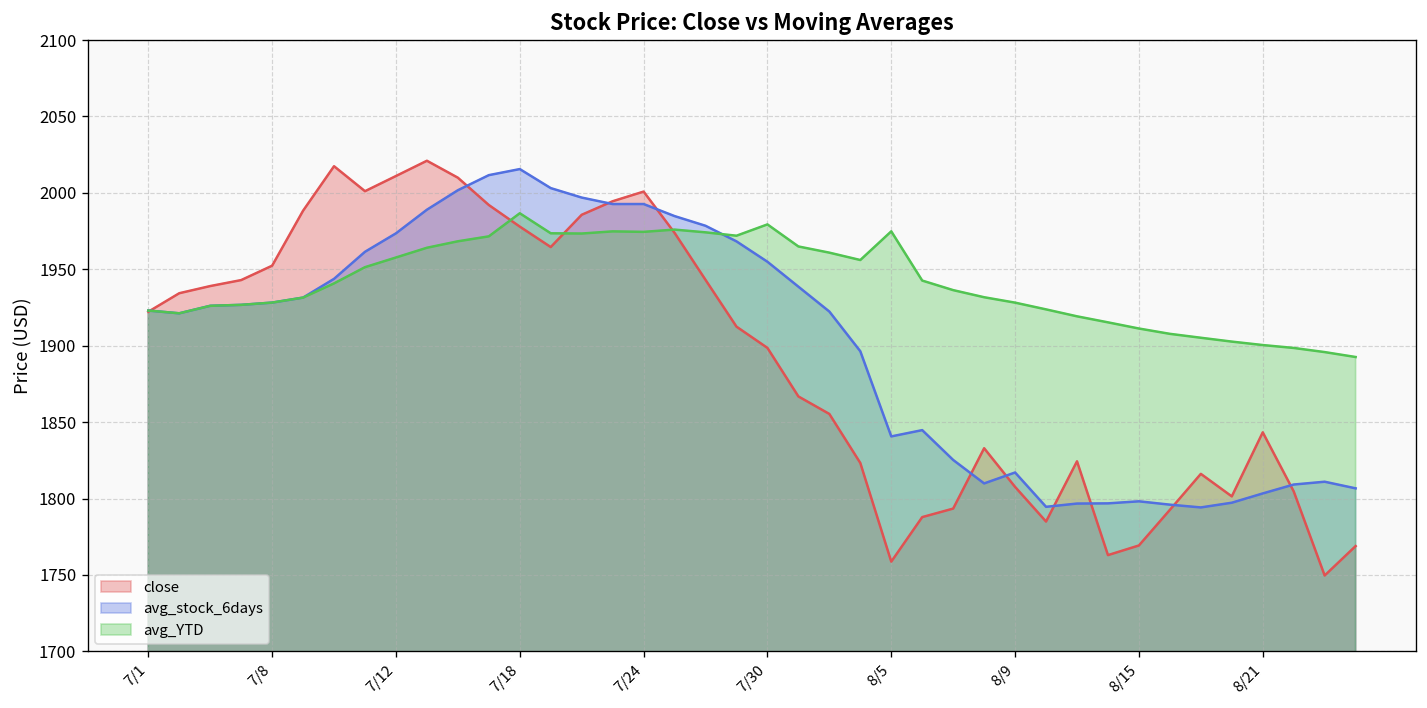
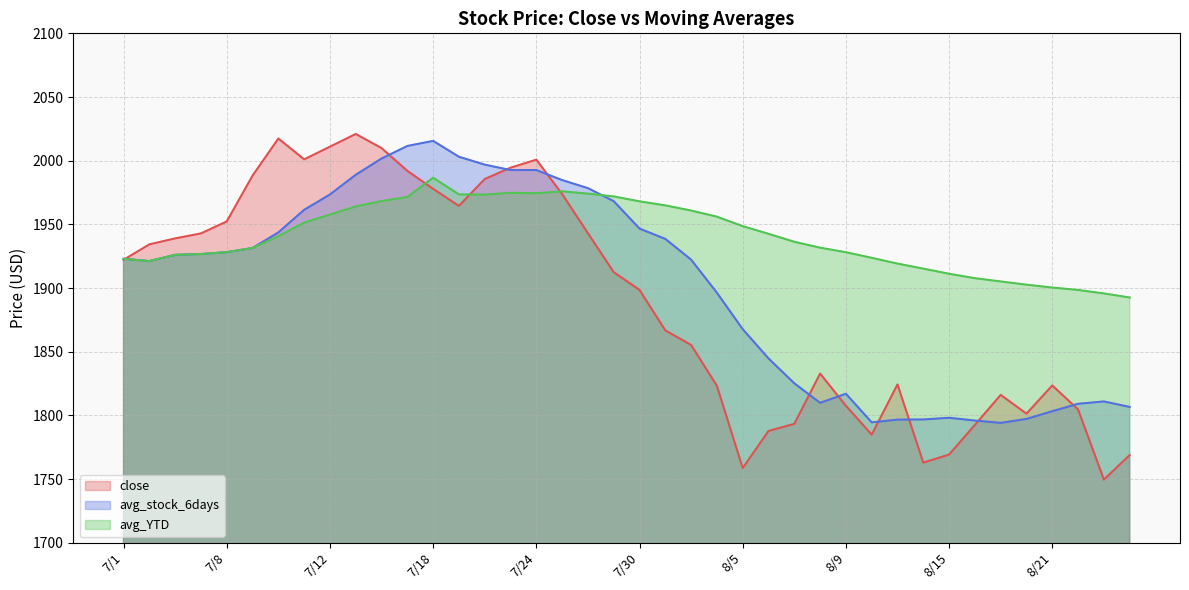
  {
    "close": {
      "7/8": 1952,
      "7/12": 2011,
      "7/18": 1978,
      "7/24": 2001,
      "7/30": 1899,
      "8/5": 1759,
      "8/9": 1808,
      "8/15": 1769,
-     "8/21": 1843
+     "8/21": 1824
    },
    "avg_stock_6days": {
      "7/12": 1973,
      "7/18": 2016,
      "7/24": 1993,
-     "7/30": 1955,
-     "8/5": 1841,
+     "7/30": 1947,
+     "8/5": 1868,
      "8/9": 1817,
      "8/15": 1798,
      "8/21": 1803
    },
    "avg_YTD": {
      "7/12": 1958,
      "7/18": 1987,
      "7/24": 1974,
-     "7/30": 1979,
-     "8/5": 1975,
+     "7/30": 1968,
+     "8/5": 1949,
      "8/9": 1928,
      "8/15": 1911,
      "8/21": 1900
    }
  }
